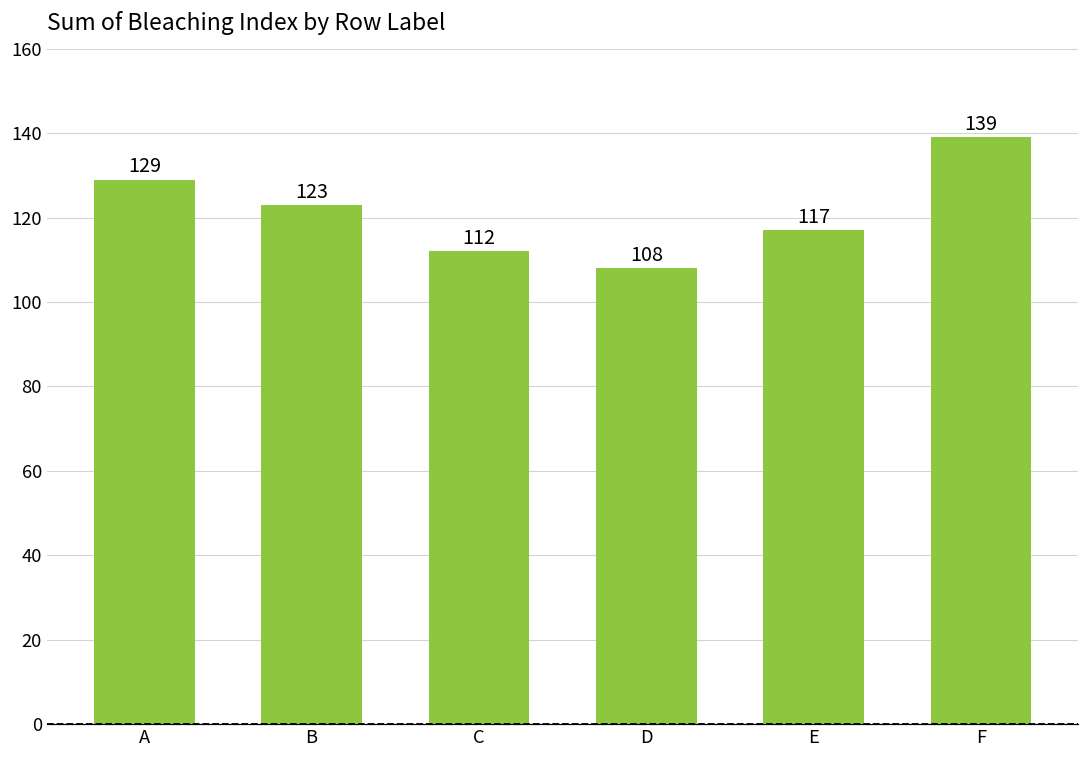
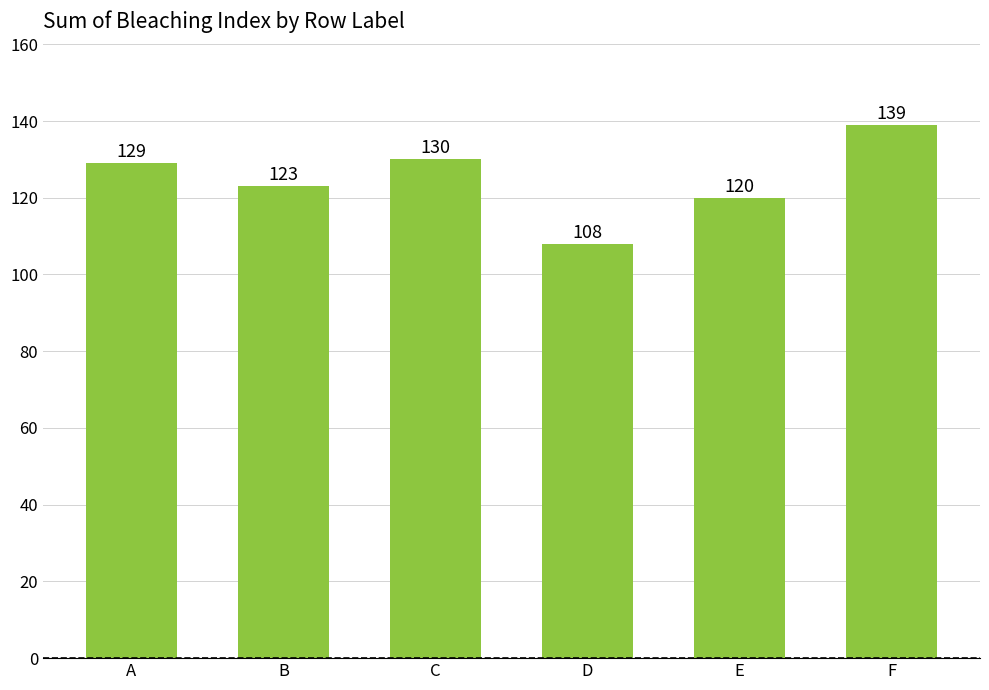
  {
    "A": 129,
    "B": 123,
-   "C": 112,
+   "C": 130,
    "D": 108,
-   "E": 117,
+   "E": 120,
    "F": 139
  }
